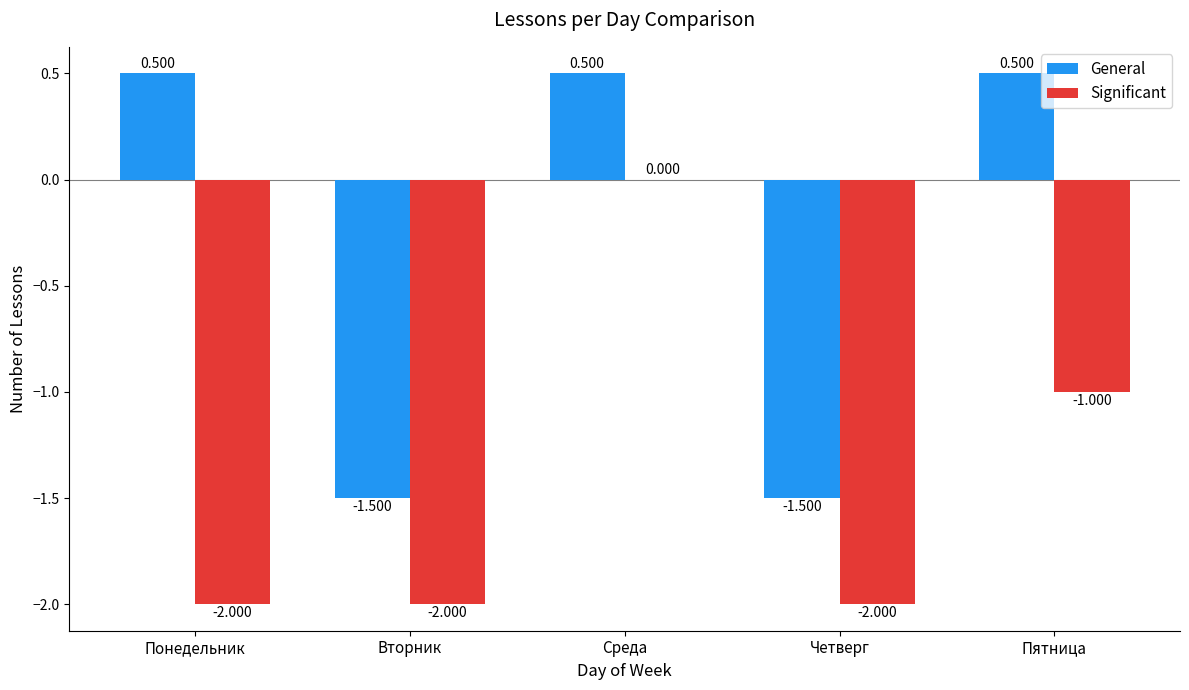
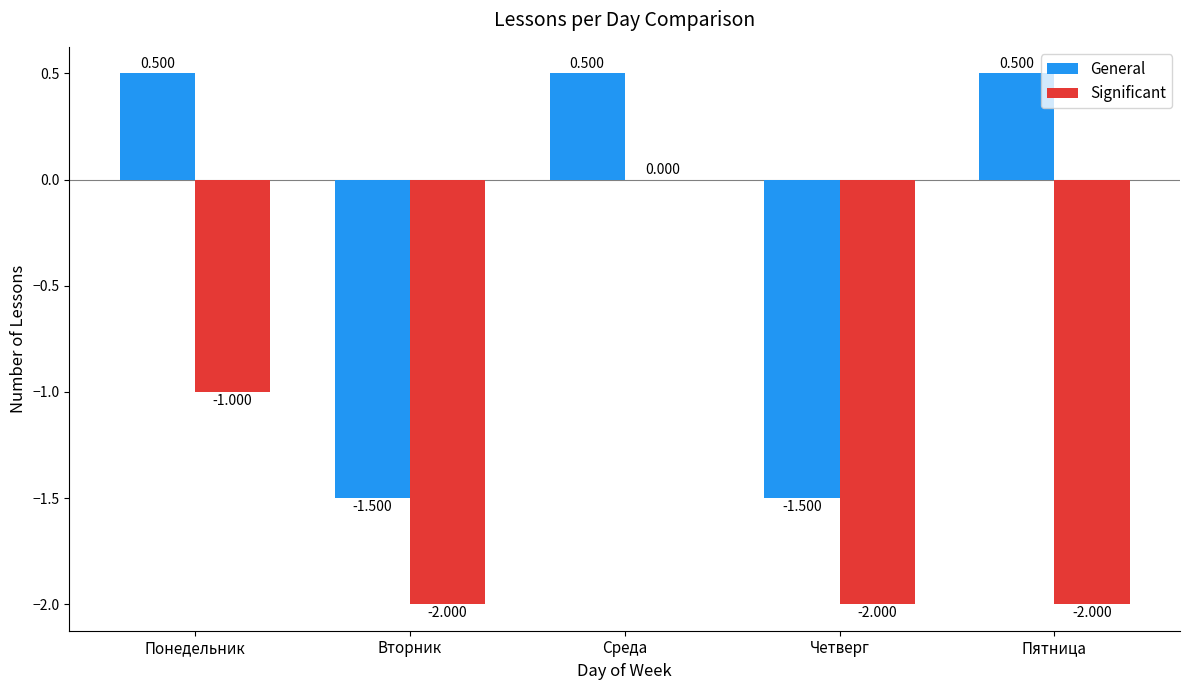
  {
    "General": {
      "Понедельник": 0.500,
      "Вторник": -1.500,
      "Среда": 0.500,
      "Четверг": -1.500,
      "Пятница": 0.500
    },
    "Significant": {
-     "Понедельник": -2.000,
+     "Понедельник": -1.000,
      "Вторник": -2.000,
      "Среда": 0.000,
      "Четверг": -2.000,
-     "Пятница": -1.000
+     "Пятница": -2.000
    }
  }
